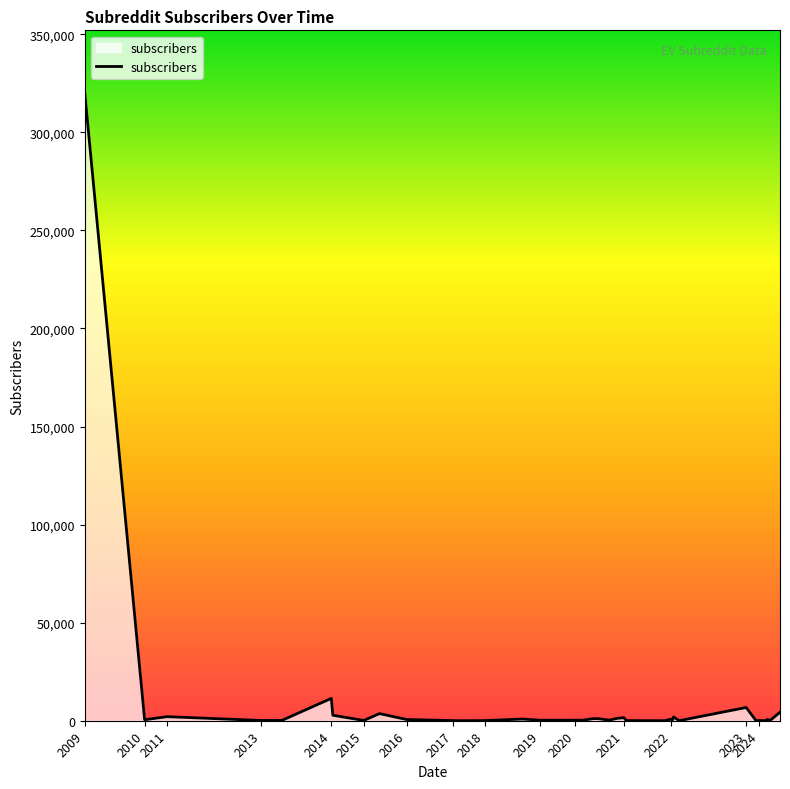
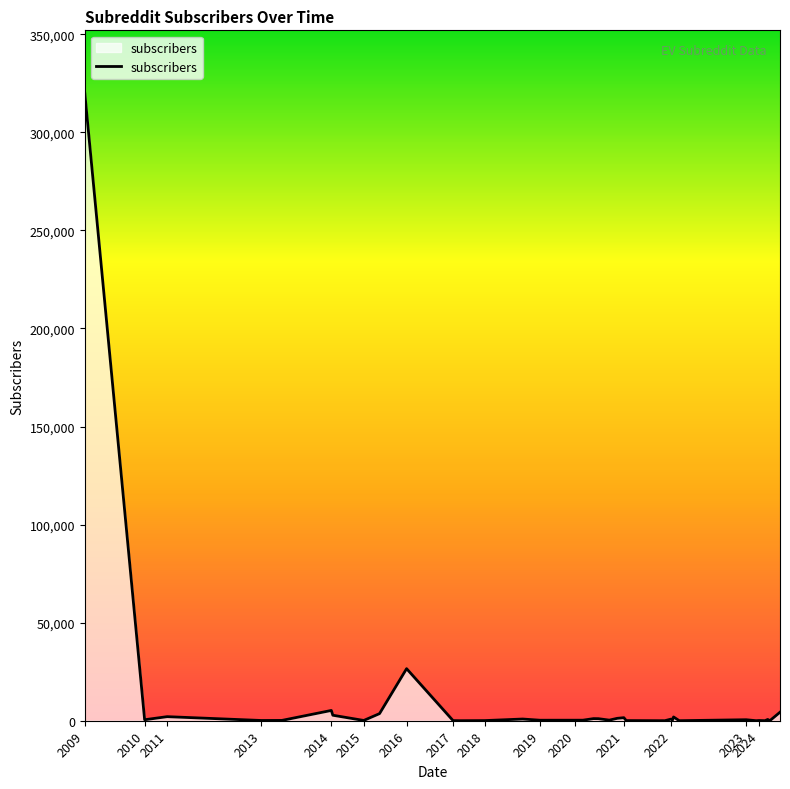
  {
    "2009": "320,000",
    "2010": "1,000",
    "2011": "2,000",
    "2013": "0",
-   "2014": "11,000",
+   "2014": "5,000",
    "2015": "0",
-   "2016": "1,000",
+   "2016": "27,000",
    "2017": "0",
    "2018": "0",
    "2019": "0",
    "2020": "0",
    "2021": "2,000",
    "2022": "1,000",
-   "2023": "7,000",
+   "2023": "1,000",
    "2024": "0"
  }
